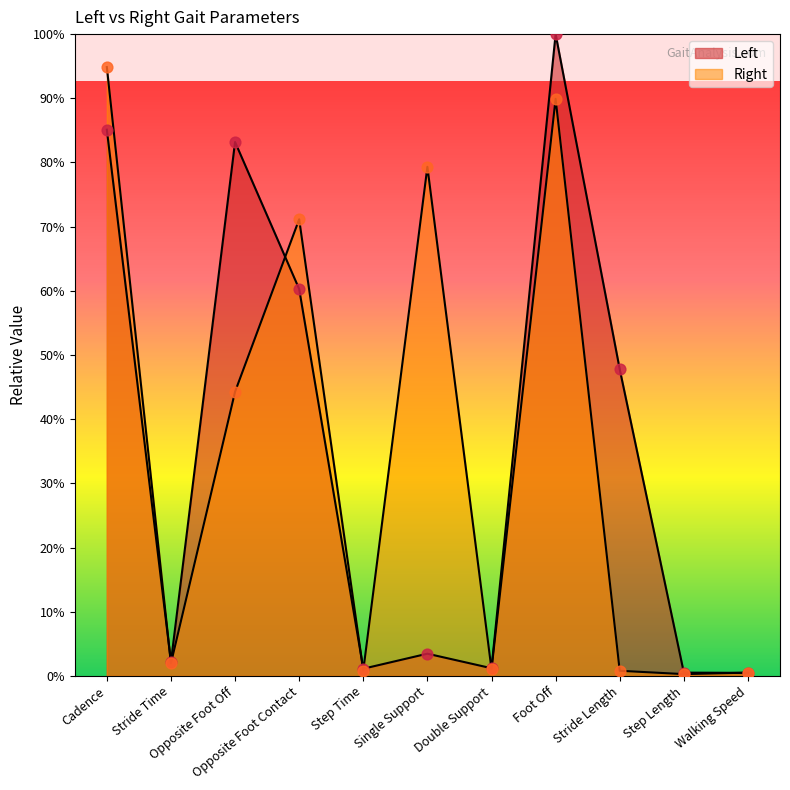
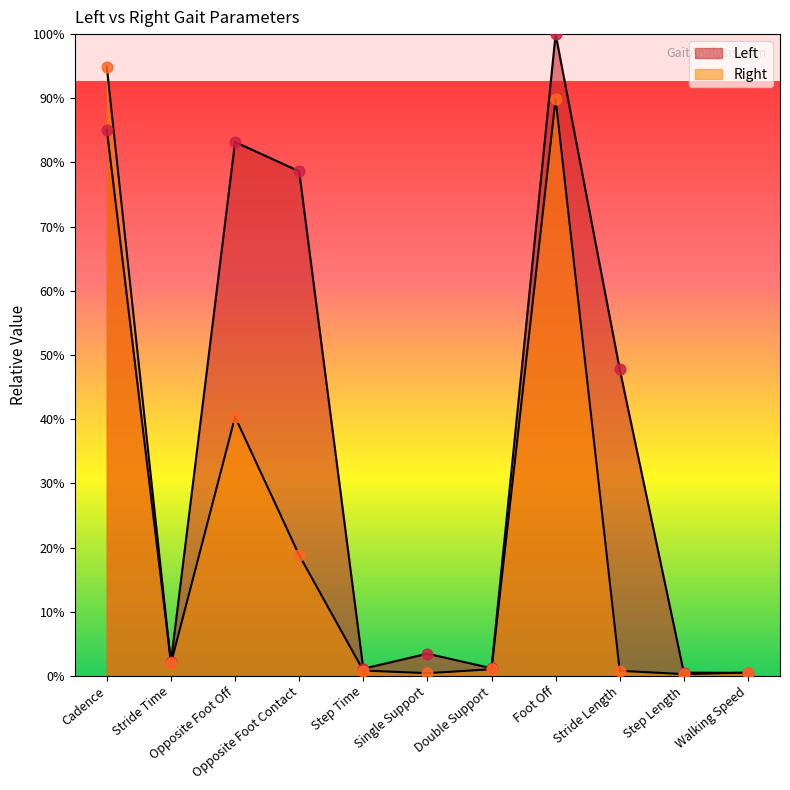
  {
    "Left": {
      "Cadence": "85%",
      "Opposite Foot Off": "83%",
-     "Opposite Foot Contact": "60%",
+     "Opposite Foot Contact": "79%",
      "Single Support": "3%",
      "Foot Off": "100%",
      "Stride Length": "48%"
    },
    "Right": {
      "Cadence": "95%",
-     "Opposite Foot Off": "44%",
-     "Opposite Foot Contact": "71%",
-     "Single Support": "79%",
+     "Opposite Foot Off": "40%",
+     "Opposite Foot Contact": "19%",
+     "Single Support": "0%",
      "Foot Off": "90%",
      "Stride Length": "1%"
    }
  }
